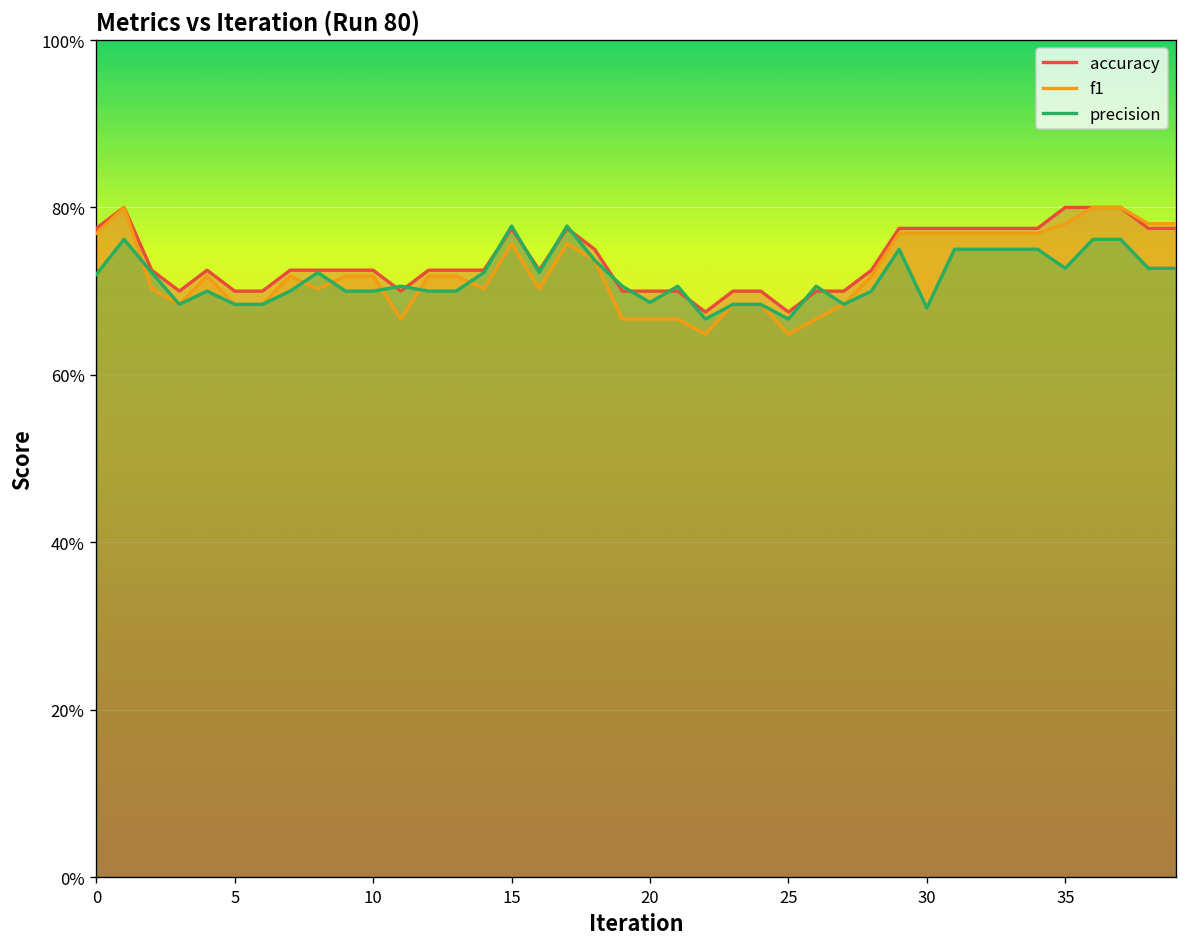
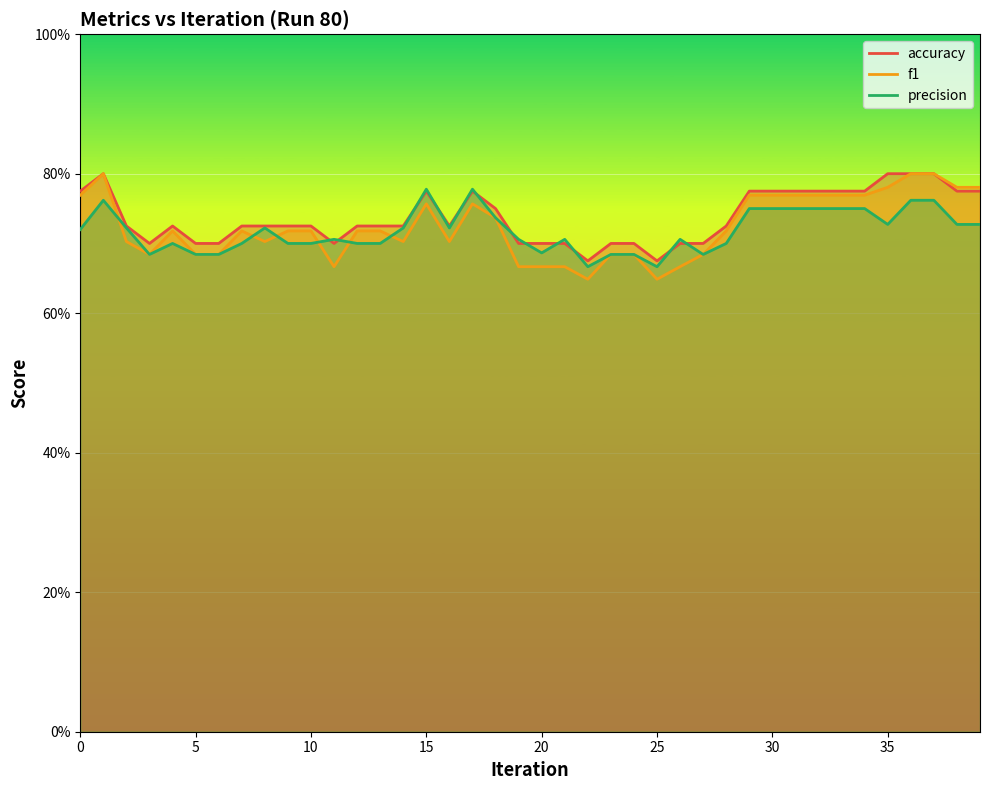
  {
    "precision": {
      "0": "72%",
      "10": "70%",
      "20": "69%",
      "25": "67%",
-     "30": "68%",
+     "30": "75%",
      "35": "73%"
    }
  }
